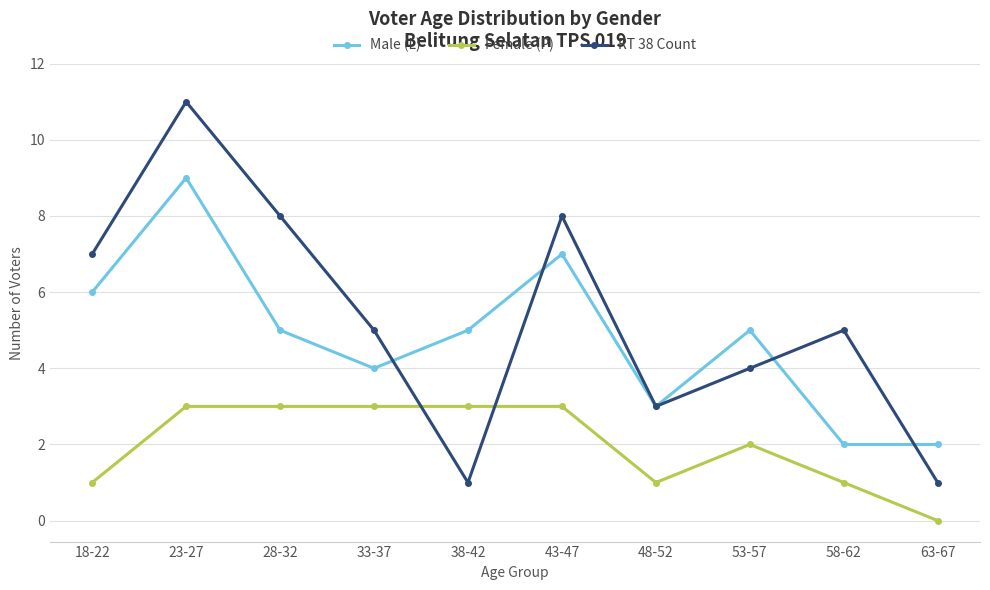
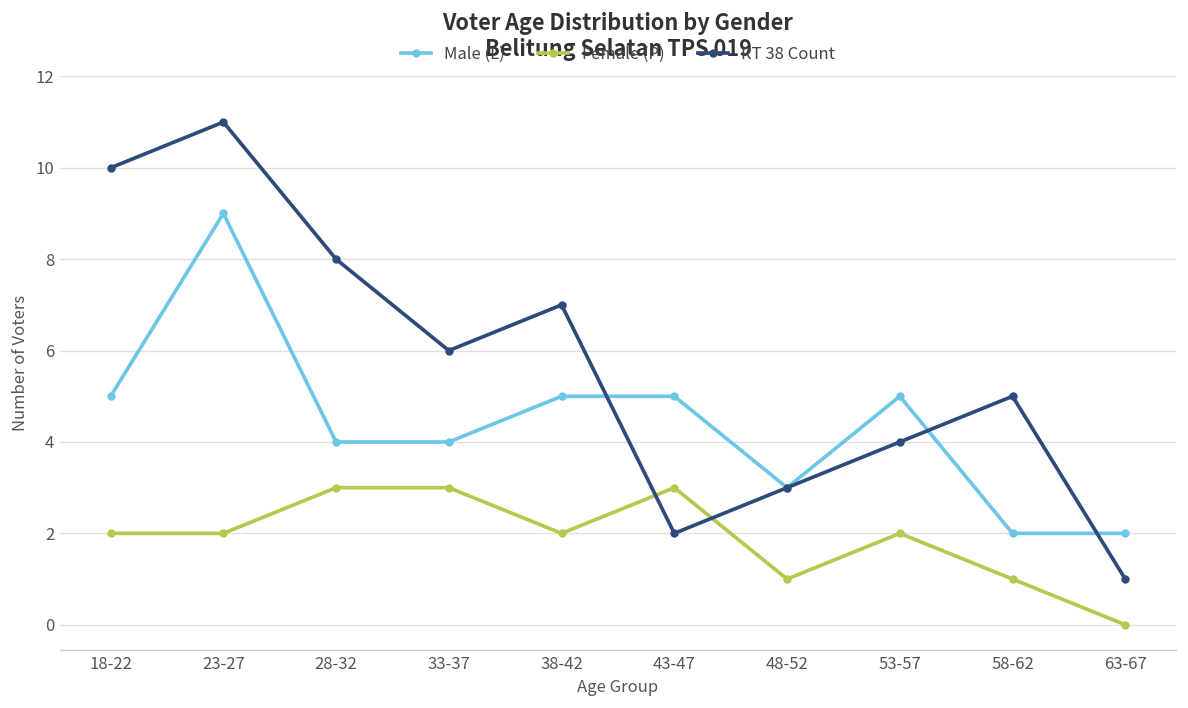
  {
    "Male (L)": {
-     "18-22": 6,
+     "18-22": 5,
      "23-27": 9,
-     "28-32": 5,
+     "28-32": 4,
      "33-37": 4,
      "38-42": 5,
-     "43-47": 7,
+     "43-47": 5,
      "53-57": 5,
      "58-62": 2,
      "63-67": 2
    },
    "Female (P)": {
-     "18-22": 1,
-     "23-27": 3,
+     "18-22": 2,
+     "23-27": 2,
      "28-32": 3,
      "33-37": 3,
-     "38-42": 3,
+     "38-42": 2,
      "43-47": 3,
      "48-52": 1,
      "53-57": 2,
      "58-62": 1,
      "63-67": 0
    },
    "RT 38 Count": {
-     "18-22": 7,
+     "18-22": 10,
      "23-27": 11,
      "28-32": 8,
-     "33-37": 5,
-     "38-42": 1,
-     "43-47": 8,
+     "33-37": 6,
+     "38-42": 7,
+     "43-47": 2,
      "53-57": 4,
      "58-62": 5,
      "63-67": 1
    }
  }
